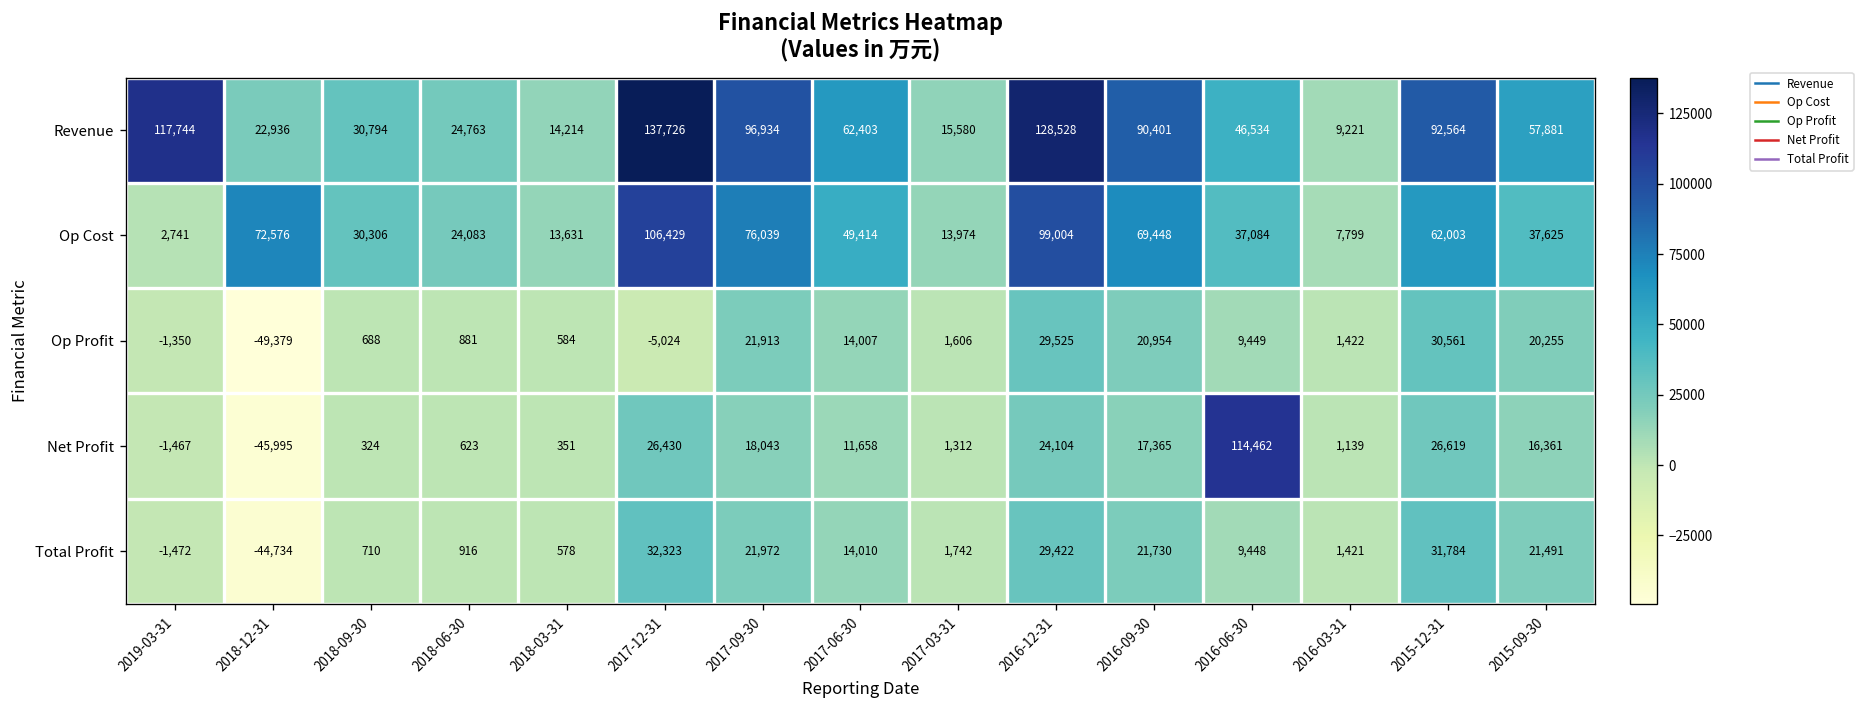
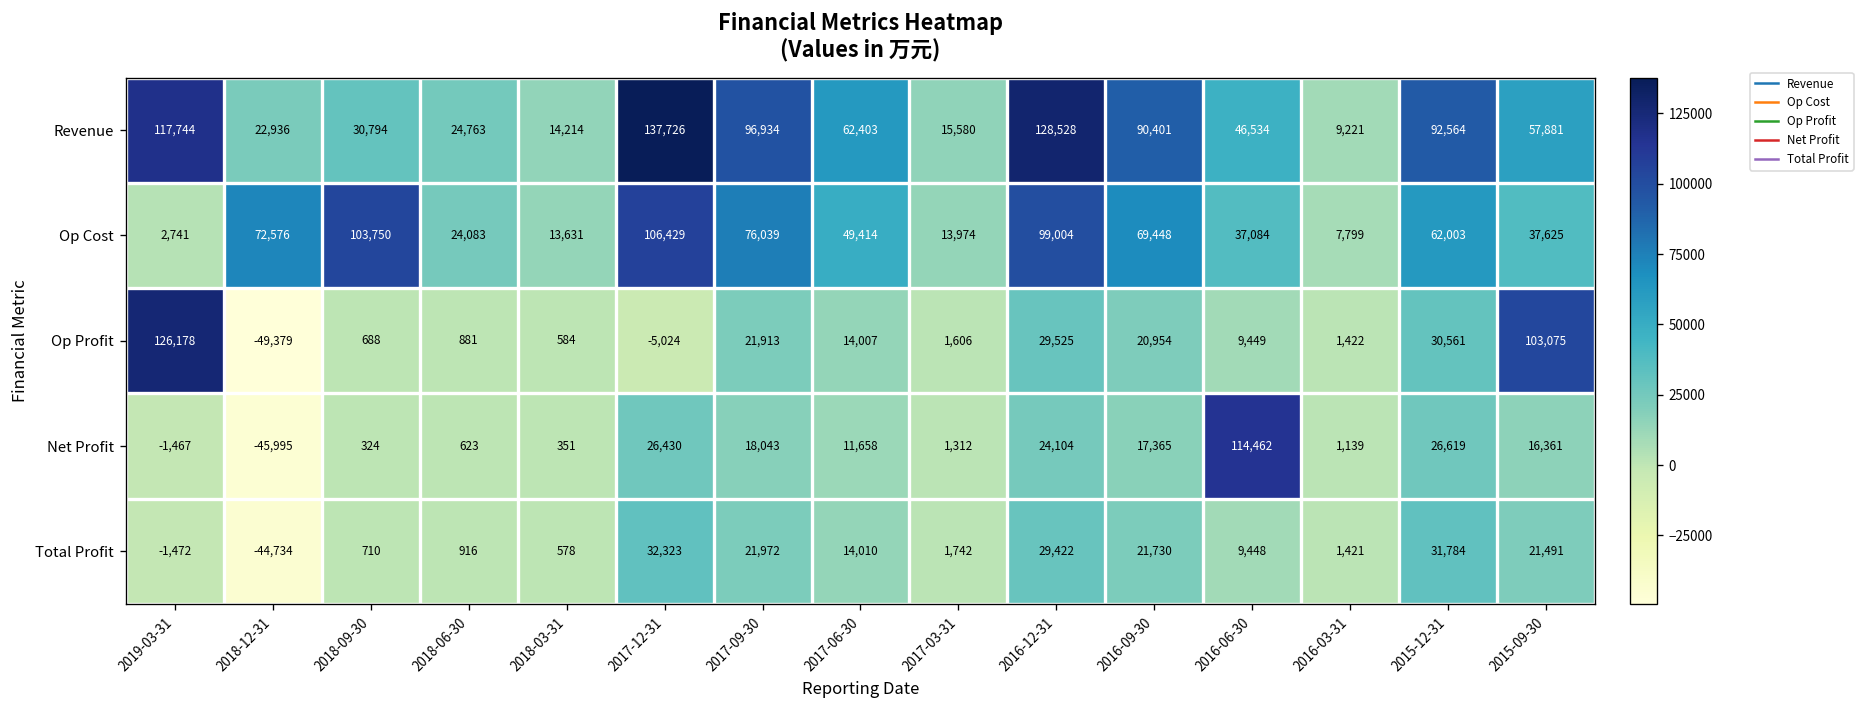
  {
    "Revenue": {
      "2019-03-31": "117,744",
      "2018-12-31": "22,936",
      "2018-09-30": "30,794",
      "2018-06-30": "24,763",
      "2018-03-31": "14,214",
      "2017-12-31": "137,726",
      "2017-09-30": "96,934",
      "2017-06-30": "62,403",
      "2017-03-31": "15,580",
      "2016-12-31": "128,528",
      "2016-09-30": "90,401",
      "2016-06-30": "46,534",
      "2016-03-31": "9,221",
      "2015-12-31": "92,564",
      "2015-09-30": "57,881"
    },
    "Op Cost": {
      "2019-03-31": "2,741",
      "2018-12-31": "72,576",
-     "2018-09-30": "30,306",
+     "2018-09-30": "103,750",
      "2018-06-30": "24,083",
      "2018-03-31": "13,631",
      "2017-12-31": "106,429",
      "2017-09-30": "76,039",
      "2017-06-30": "49,414",
      "2017-03-31": "13,974",
      "2016-12-31": "99,004",
      "2016-09-30": "69,448",
      "2016-06-30": "37,084",
      "2016-03-31": "7,799",
      "2015-12-31": "62,003",
      "2015-09-30": "37,625"
    },
    "Op Profit": {
-     "2019-03-31": "-1,350",
+     "2019-03-31": "126,178",
      "2018-12-31": "-49,379",
      "2018-09-30": "688",
      "2018-06-30": "881",
      "2018-03-31": "584",
      "2017-12-31": "-5,024",
      "2017-09-30": "21,913",
      "2017-06-30": "14,007",
      "2017-03-31": "1,606",
      "2016-12-31": "29,525",
      "2016-09-30": "20,954",
      "2016-06-30": "9,449",
      "2016-03-31": "1,422",
      "2015-12-31": "30,561",
-     "2015-09-30": "20,255"
+     "2015-09-30": "103,075"
    },
    "Net Profit": {
      "2019-03-31": "-1,467",
      "2018-12-31": "-45,995",
      "2018-09-30": "324",
      "2018-06-30": "623",
      "2018-03-31": "351",
      "2017-12-31": "26,430",
      "2017-09-30": "18,043",
      "2017-06-30": "11,658",
      "2017-03-31": "1,312",
      "2016-12-31": "24,104",
      "2016-09-30": "17,365",
      "2016-06-30": "114,462",
      "2016-03-31": "1,139",
      "2015-12-31": "26,619",
      "2015-09-30": "16,361"
    },
    "Total Profit": {
      "2019-03-31": "-1,472",
      "2018-12-31": "-44,734",
      "2018-09-30": "710",
      "2018-06-30": "916",
      "2018-03-31": "578",
      "2017-12-31": "32,323",
      "2017-09-30": "21,972",
      "2017-06-30": "14,010",
      "2017-03-31": "1,742",
      "2016-12-31": "29,422",
      "2016-09-30": "21,730",
      "2016-06-30": "9,448",
      "2016-03-31": "1,421",
      "2015-12-31": "31,784",
      "2015-09-30": "21,491"
    }
  }
